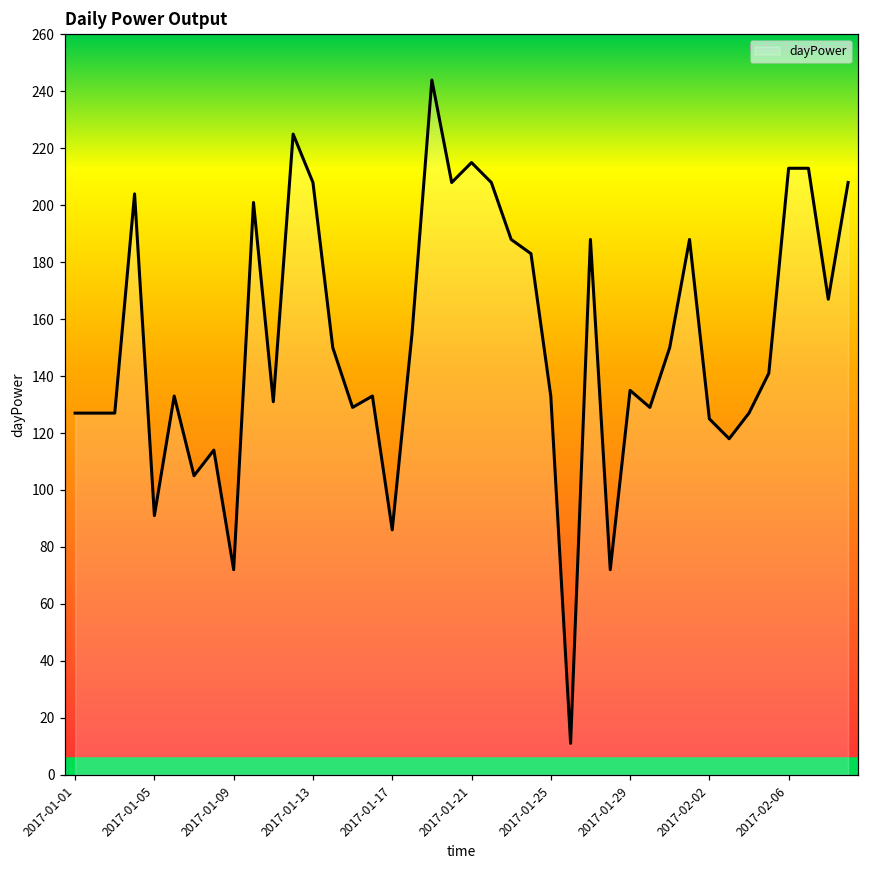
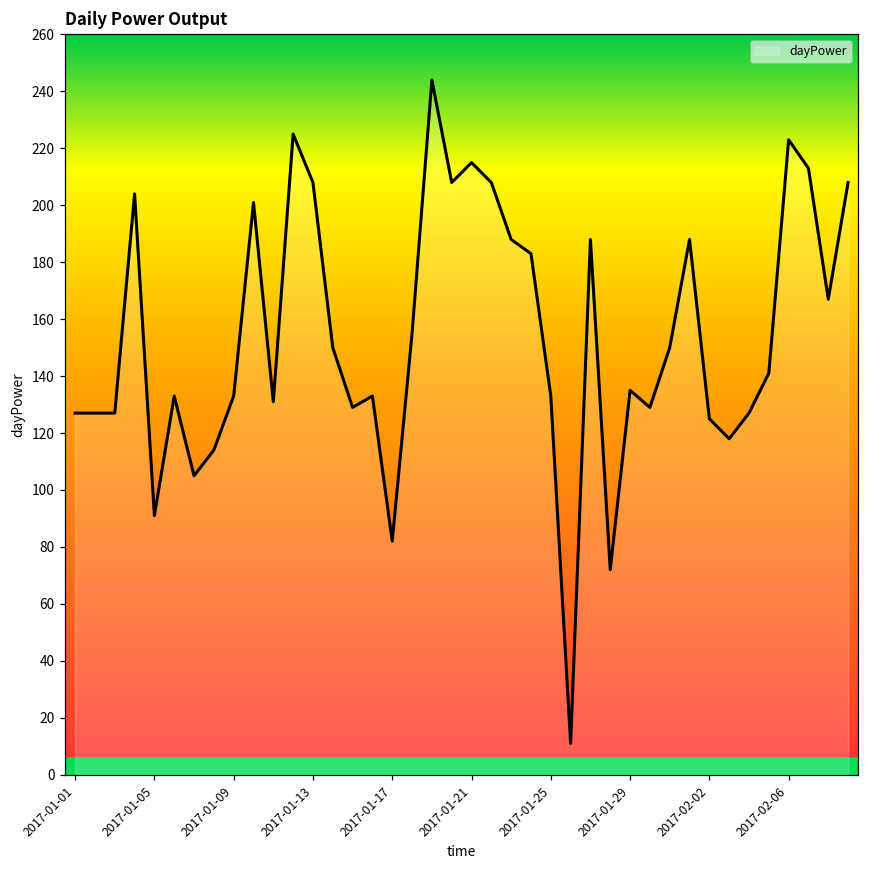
  {
    "2017-01-01": 127,
    "2017-01-05": 91,
-   "2017-01-09": 72,
+   "2017-01-09": 133,
    "2017-01-13": 208,
-   "2017-01-17": 86,
+   "2017-01-17": 82,
    "2017-01-21": 215,
    "2017-01-25": 133,
    "2017-01-29": 135,
    "2017-02-02": 125,
-   "2017-02-06": 213
+   "2017-02-06": 223
  }
